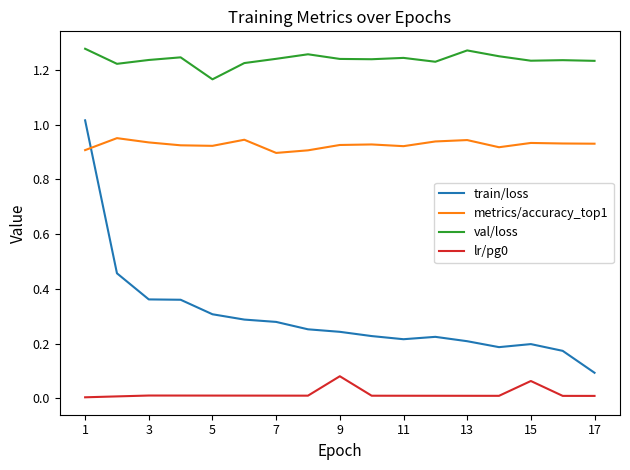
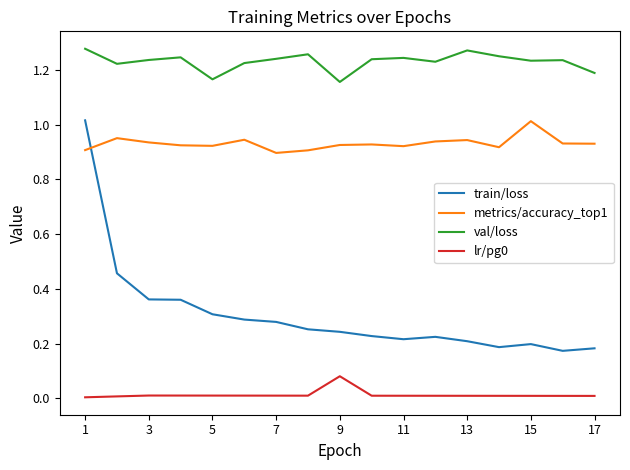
  {
    "train/loss": {
      "1": 1.02,
      "3": 0.36,
      "5": 0.31,
      "7": 0.28,
      "9": 0.24,
      "11": 0.22,
      "13": 0.21,
      "15": 0.20,
-     "17": 0.09
+     "17": 0.18
    },
    "metrics/accuracy_top1": {
      "1": 0.91,
      "3": 0.94,
      "5": 0.92,
      "7": 0.90,
      "9": 0.93,
      "11": 0.92,
      "13": 0.94,
-     "15": 0.93,
+     "15": 1.01,
      "17": 0.93
    },
    "val/loss": {
      "1": 1.28,
      "3": 1.24,
      "5": 1.17,
      "7": 1.24,
-     "9": 1.24,
+     "9": 1.16,
      "11": 1.24,
      "13": 1.27,
      "15": 1.23,
-     "17": 1.23
+     "17": 1.19
    },
    "lr/pg0": {
      "1": 0.00,
      "3": 0.01,
      "5": 0.01,
      "7": 0.01,
      "9": 0.08,
      "11": 0.01,
      "13": 0.01,
-     "15": 0.06,
+     "15": 0.01,
      "17": 0.01
    }
  }
